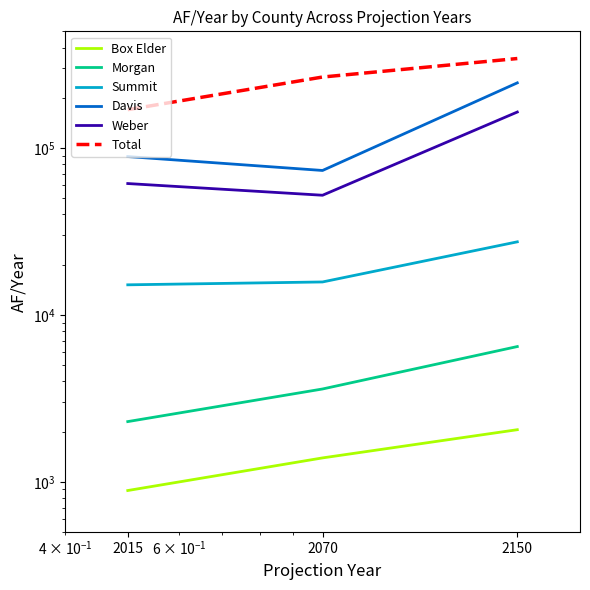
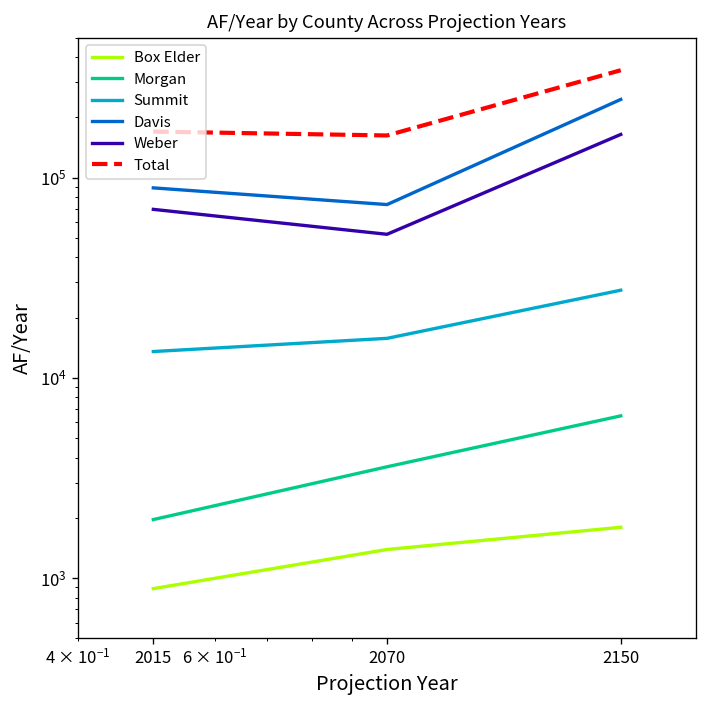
  {
    "Box Elder": {
      "2015": 900,
      "2070": 1400,
-     "2150": 2100
+     "2150": 1800
    },
    "Morgan": {
-     "2015": 2300,
+     "2015": 2000,
      "2070": 3600,
      "2150": 6500
    },
    "Summit": {
-     "2015": 15000,
+     "2015": 14000,
      "2070": 16000,
      "2150": 27000
    },
    "Davis": {
      "2070": 70000,
      "2150": 250000
    },
    "Weber": {
-     "2015": 61000,
+     "2015": 69000,
      "2070": 52000,
      "2150": 160000
    },
    "Total": {
-     "2070": 270000,
+     "2070": 160000,
      "2150": 340000
    }
  }
